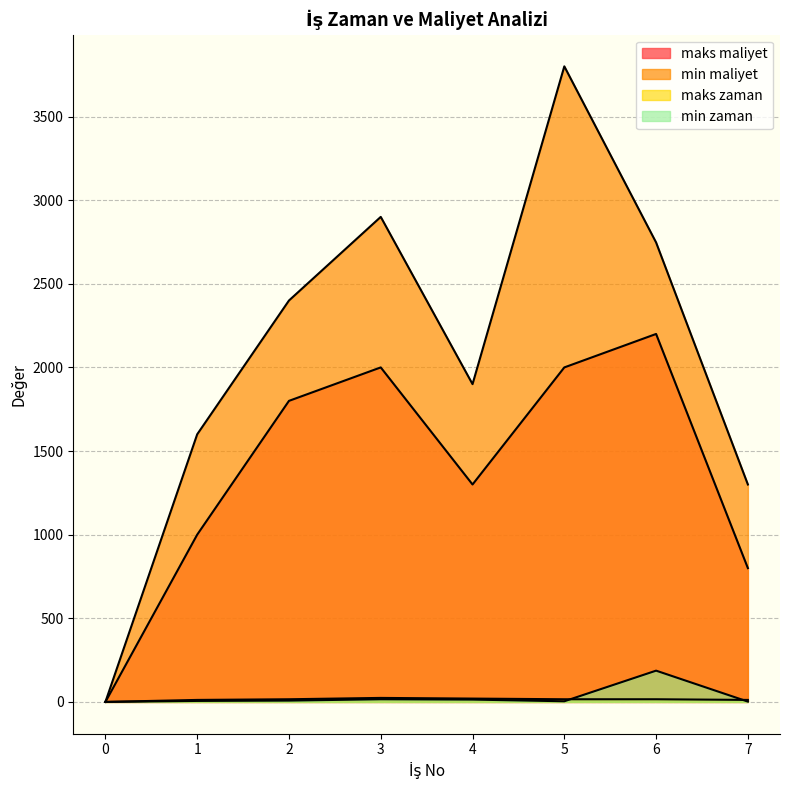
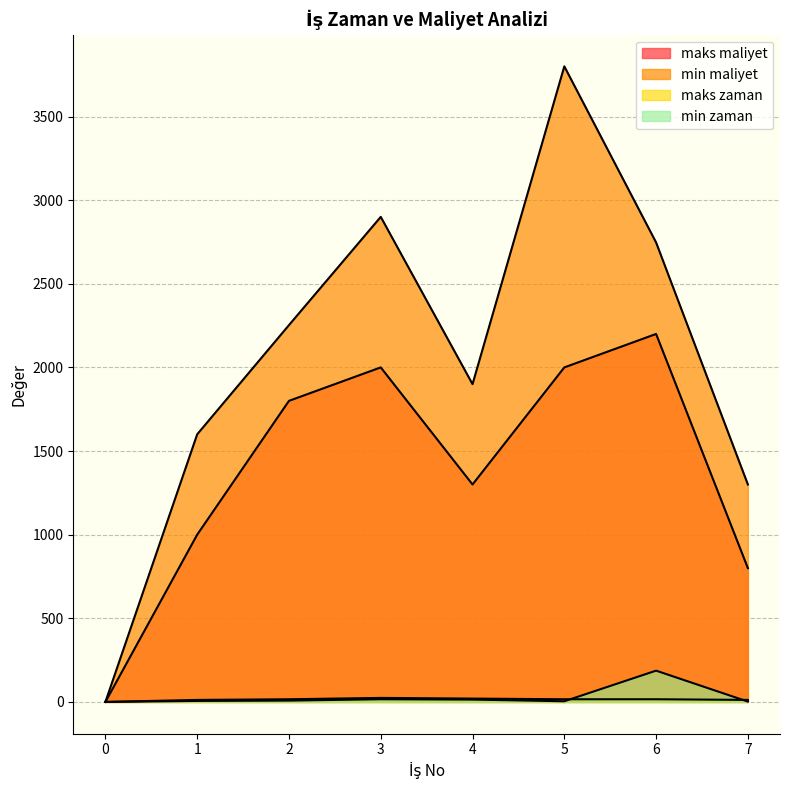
  {
    "maks maliyet": {
      "1": 1000,
      "2": 1800,
      "3": 2000,
      "4": 1300,
      "5": 2000,
      "6": 2200,
      "7": 800
    },
    "min maliyet": {
      "1": 1600,
-     "2": 2400,
+     "2": 2250,
      "3": 2900,
      "4": 1900,
      "5": 3800,
      "6": 2750,
      "7": 1300
    },
    "maks zaman": {
      "6": 20
    },
    "min zaman": {
      "6": 190
    }
  }
